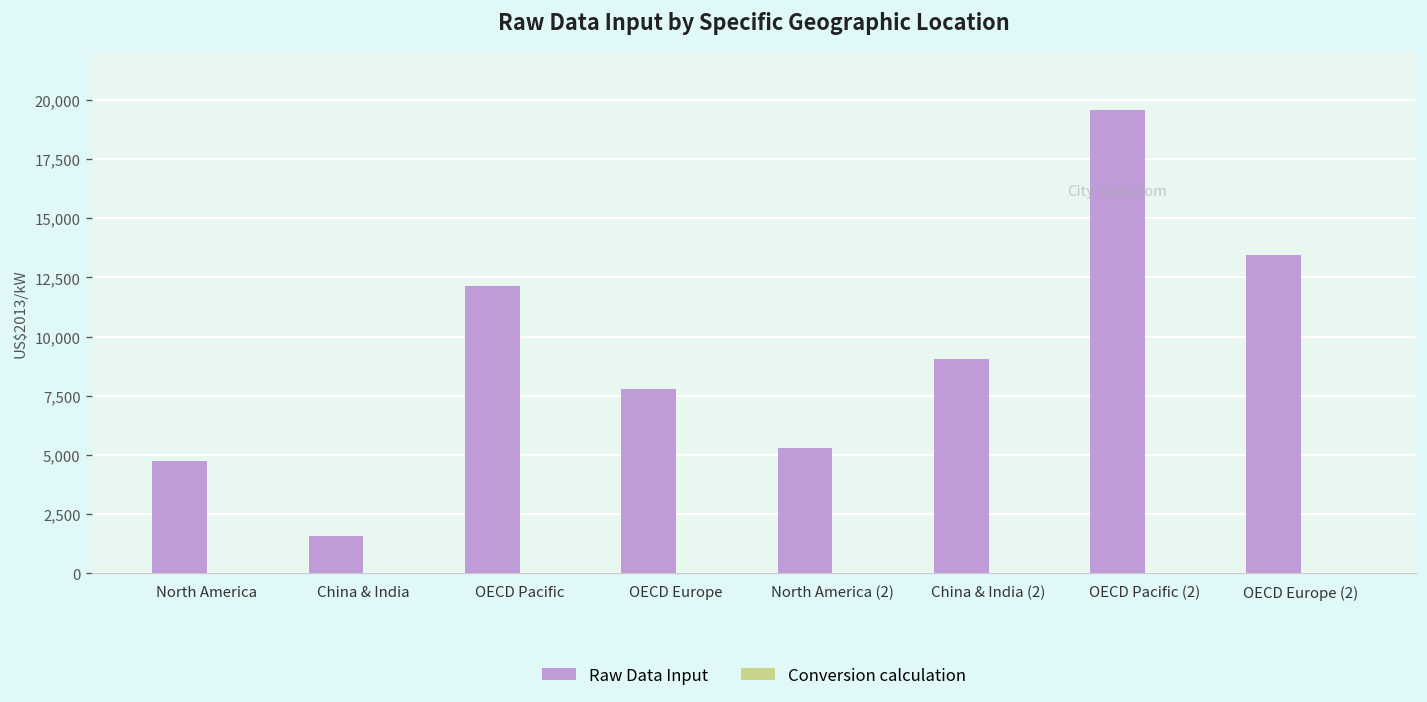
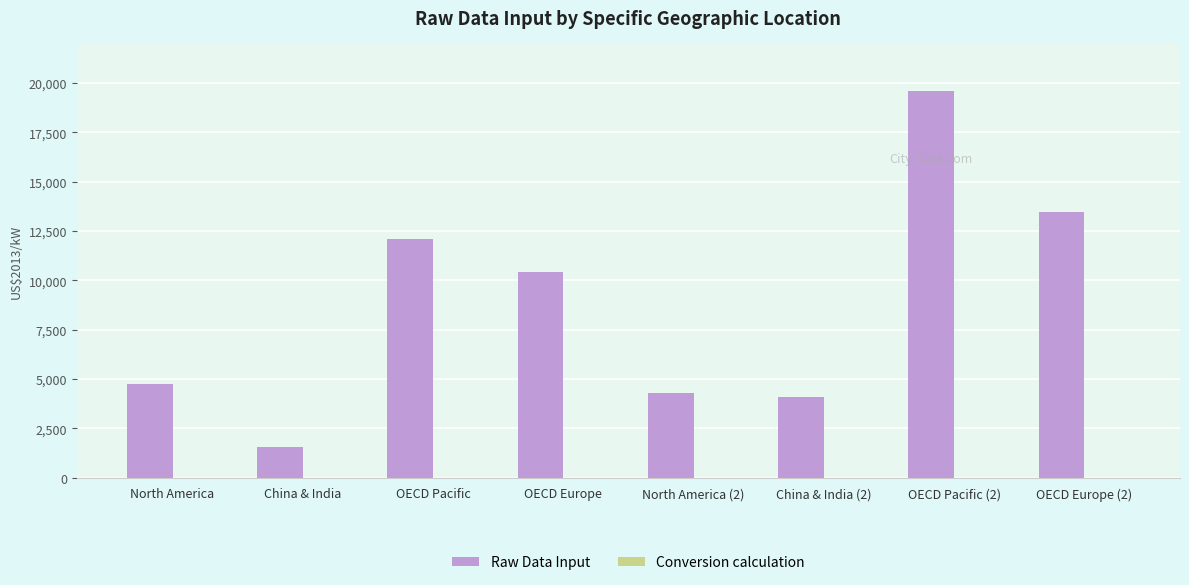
  {
    "Raw Data Input": {
      "North America": "4,800",
      "China & India": "1,600",
      "OECD Pacific": "12,100",
-     "OECD Europe": "7,800",
-     "North America (2)": "5,300",
-     "China & India (2)": "9,000",
+     "OECD Europe": "10,400",
+     "North America (2)": "4,300",
+     "China & India (2)": "4,100",
      "OECD Pacific (2)": "19,600",
      "OECD Europe (2)": "13,500"
    }
  }
